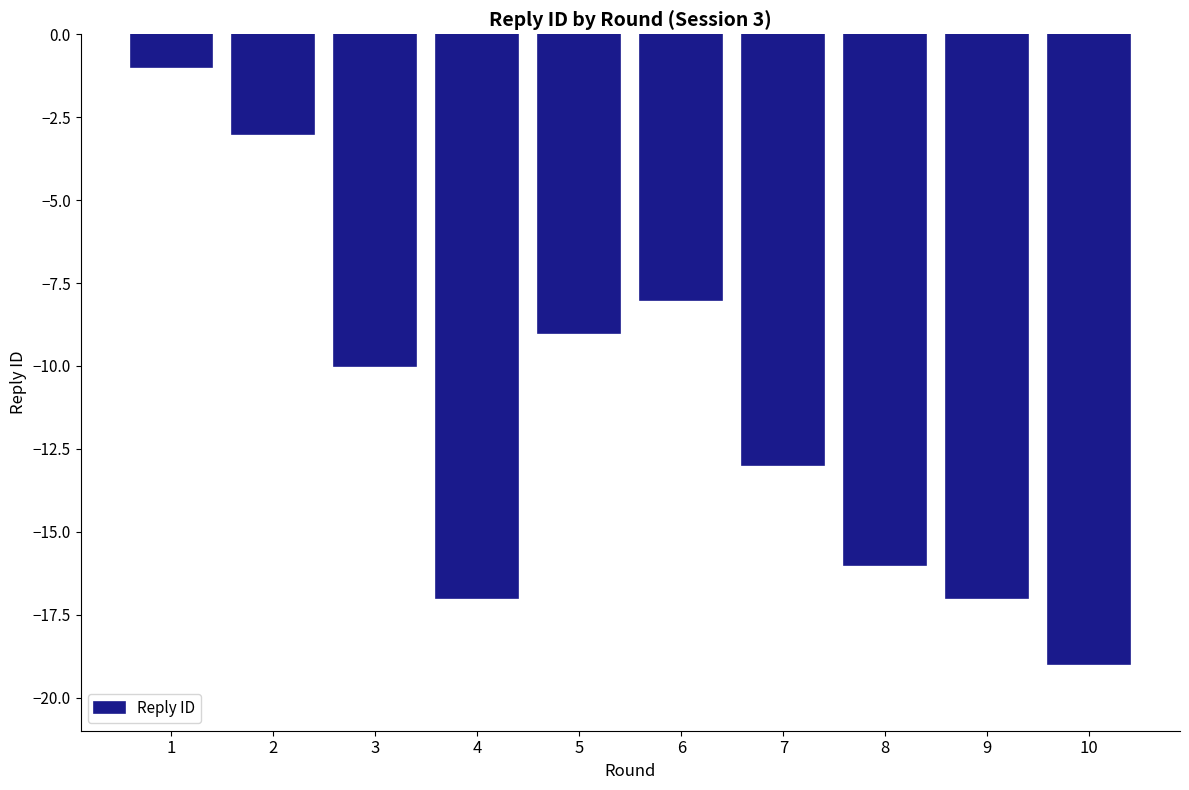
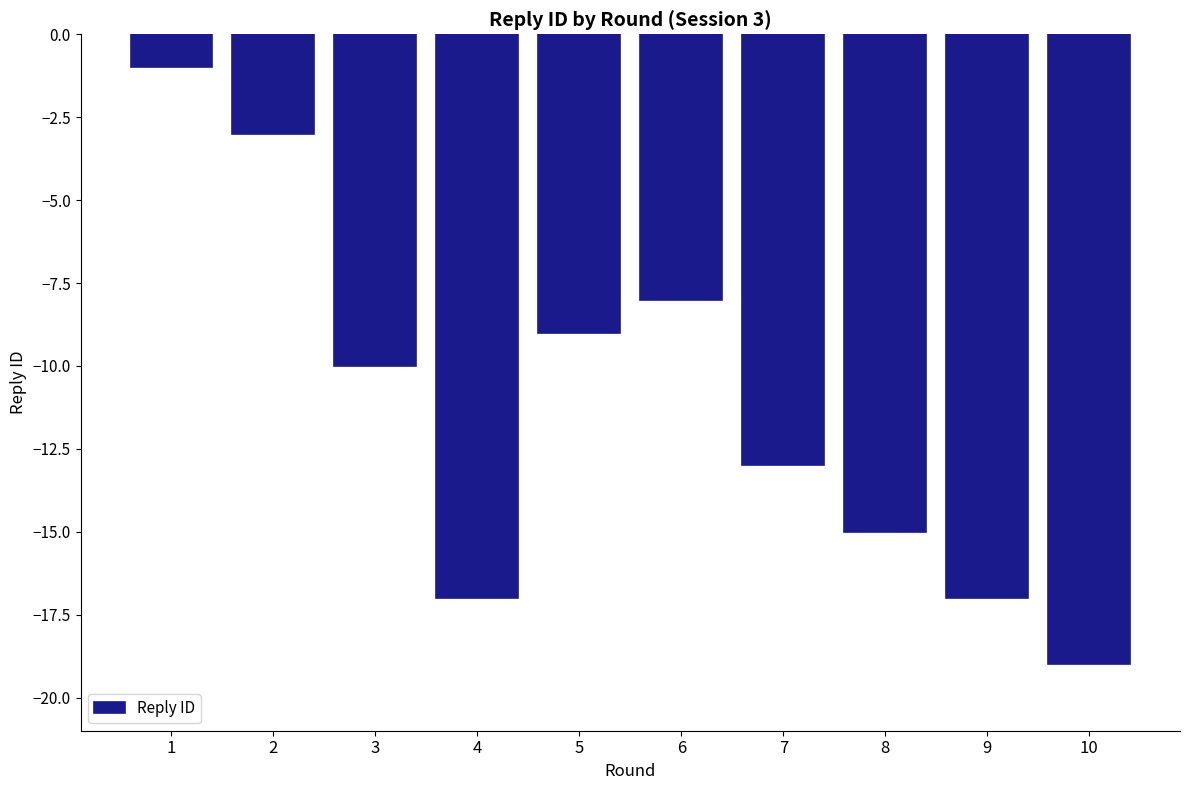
  {
    "1": -1.0,
    "2": -3.0,
    "3": -10.0,
    "4": -17.0,
    "5": -9.0,
    "6": -8.0,
    "7": -13.0,
-   "8": -16.0,
+   "8": -15.0,
    "9": -17.0,
    "10": -19.0
  }
